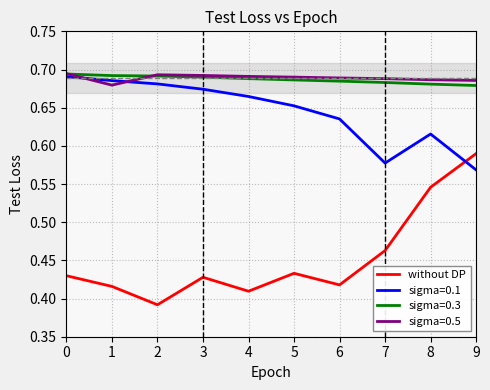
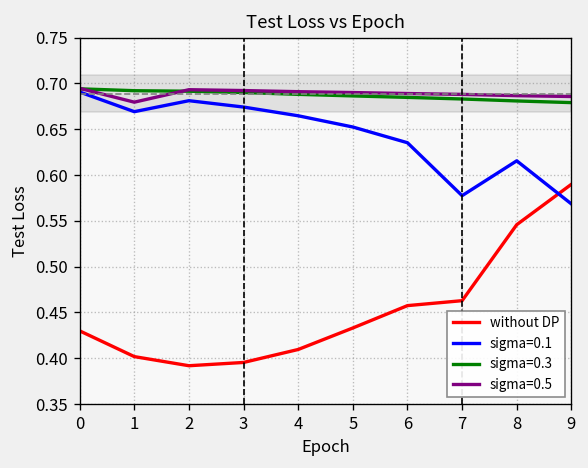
  {
    "without DP": {
      "0": 0.43,
-     "1": 0.42,
+     "1": 0.40,
      "2": 0.39,
-     "3": 0.43,
+     "3": 0.40,
      "4": 0.41,
      "5": 0.43,
-     "6": 0.42,
+     "6": 0.46,
      "7": 0.46,
      "8": 0.55,
      "9": 0.59
    },
    "sigma=0.1": {
      "0": 0.69,
-     "1": 0.69,
+     "1": 0.67,
      "2": 0.68,
      "3": 0.67,
      "4": 0.66,
      "5": 0.65,
      "6": 0.64,
      "7": 0.58,
      "8": 0.62,
      "9": 0.57
    },
    "sigma=0.3": {
      "1": 0.69,
      "5": 0.69,
      "6": 0.68,
      "7": 0.68,
      "8": 0.68,
      "9": 0.68
    },
    "sigma=0.5": {
      "1": 0.68,
      "5": 0.69,
      "6": 0.69,
      "7": 0.69,
      "8": 0.69,
      "9": 0.69
    }
  }
